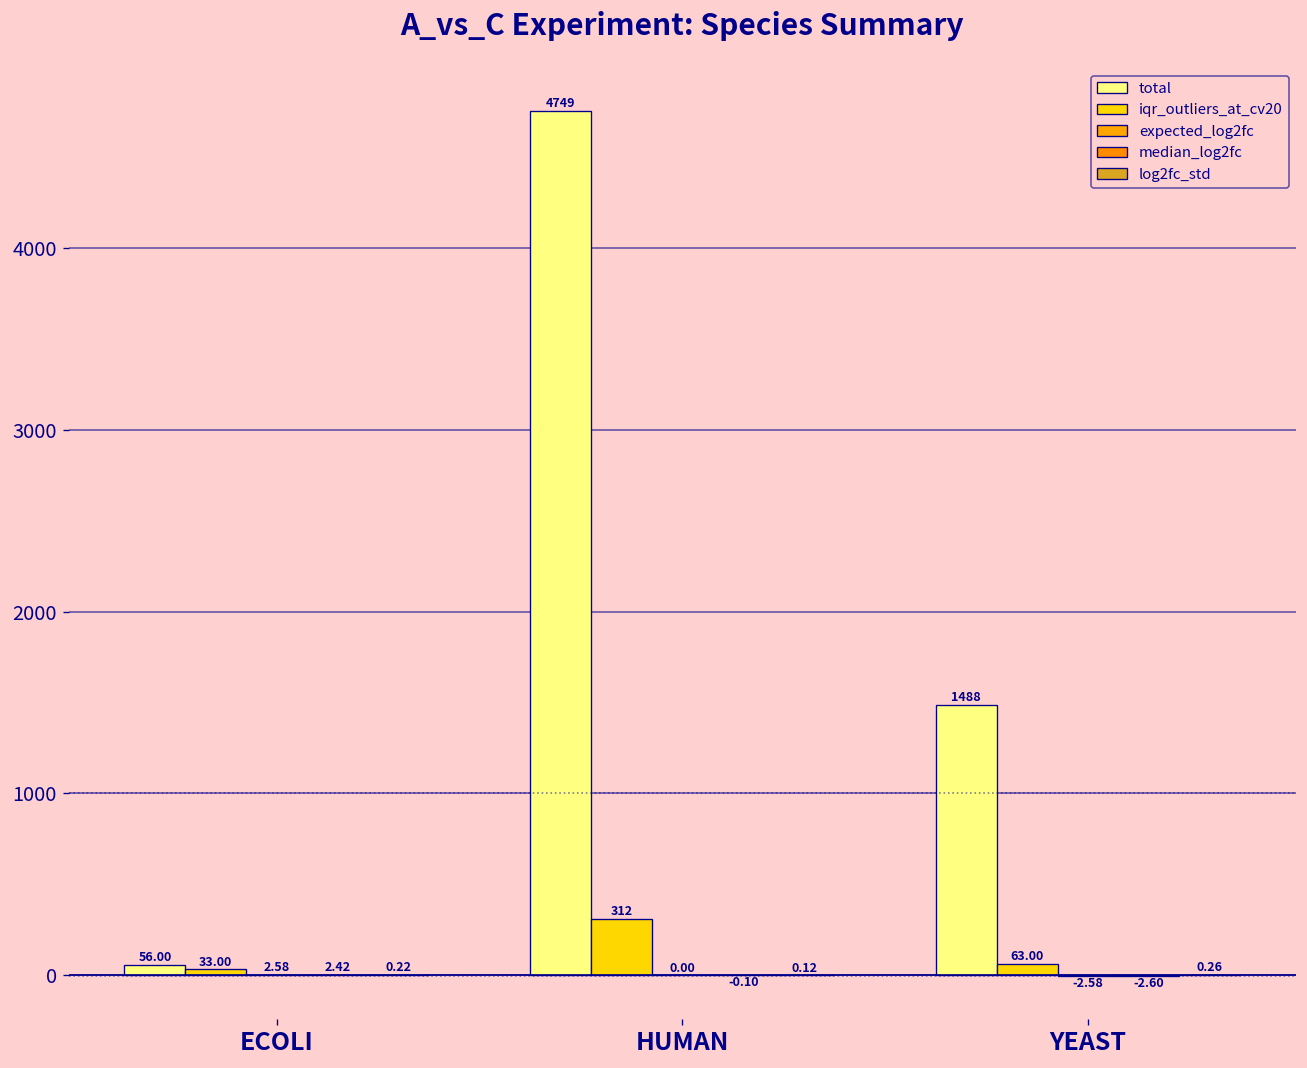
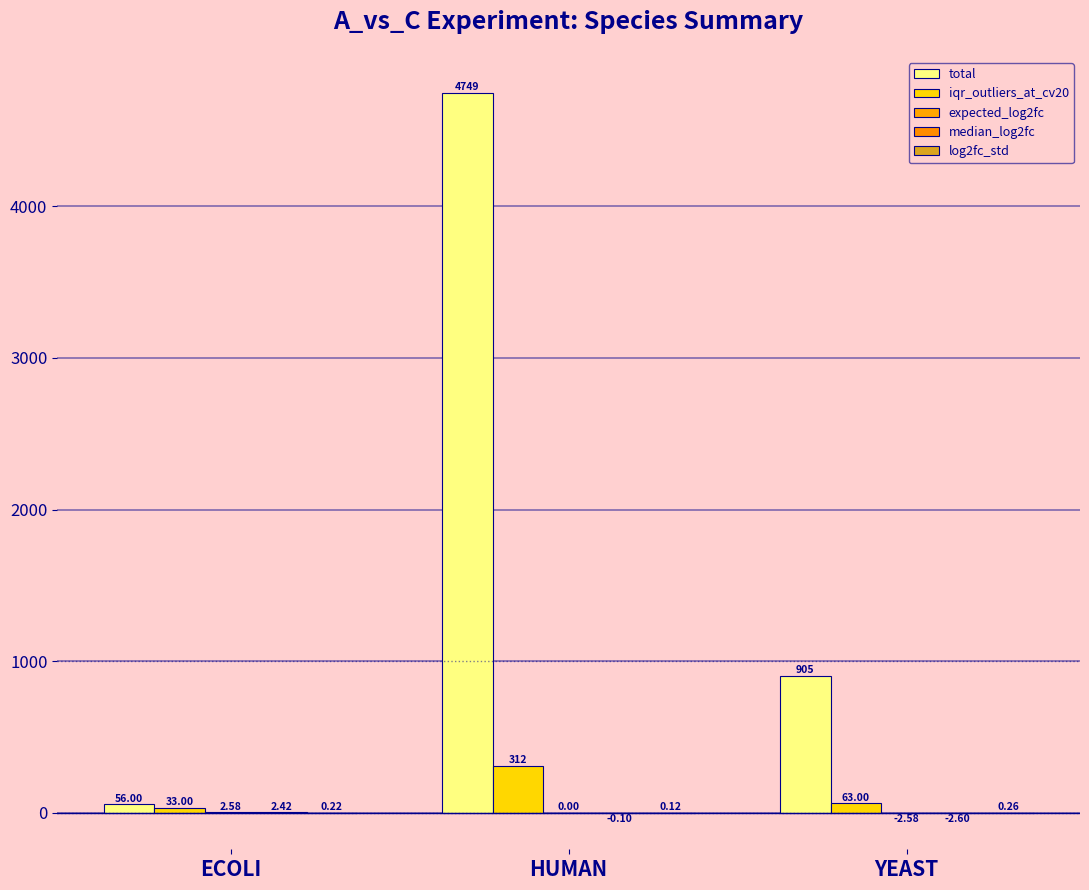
  {
    "total": {
      "ECOLI": 56.00,
      "HUMAN": 4749,
-     "YEAST": 1488
+     "YEAST": 905
    }
  }
